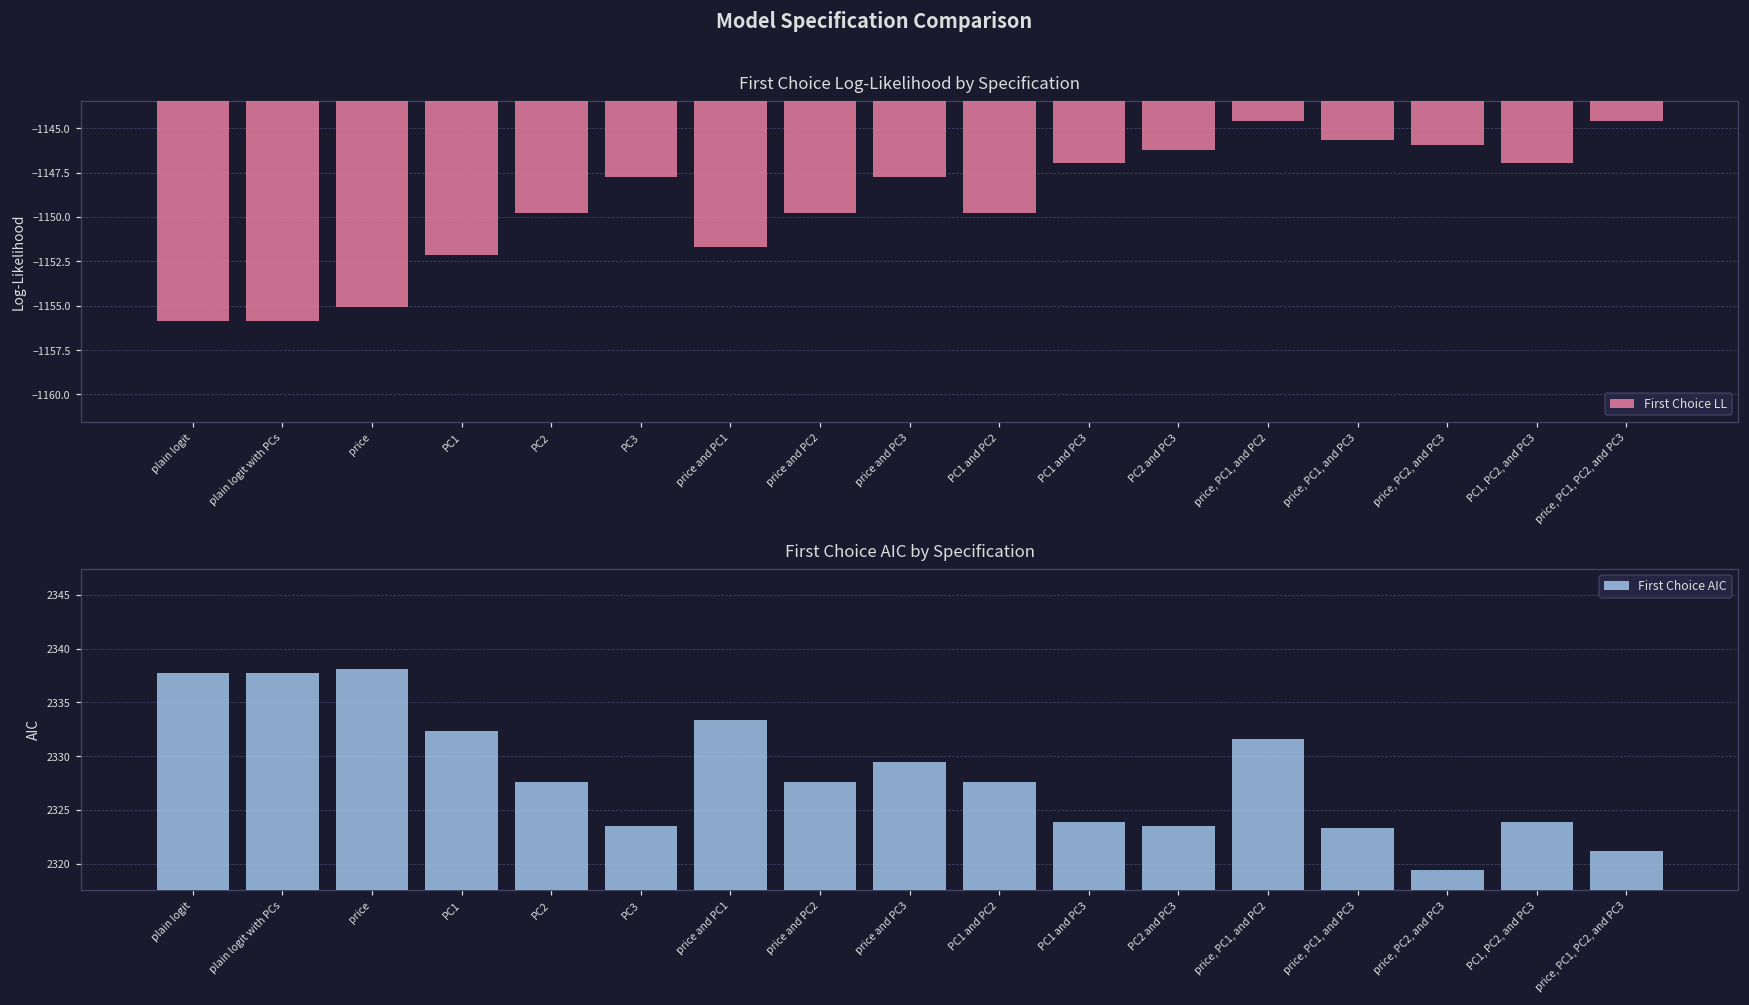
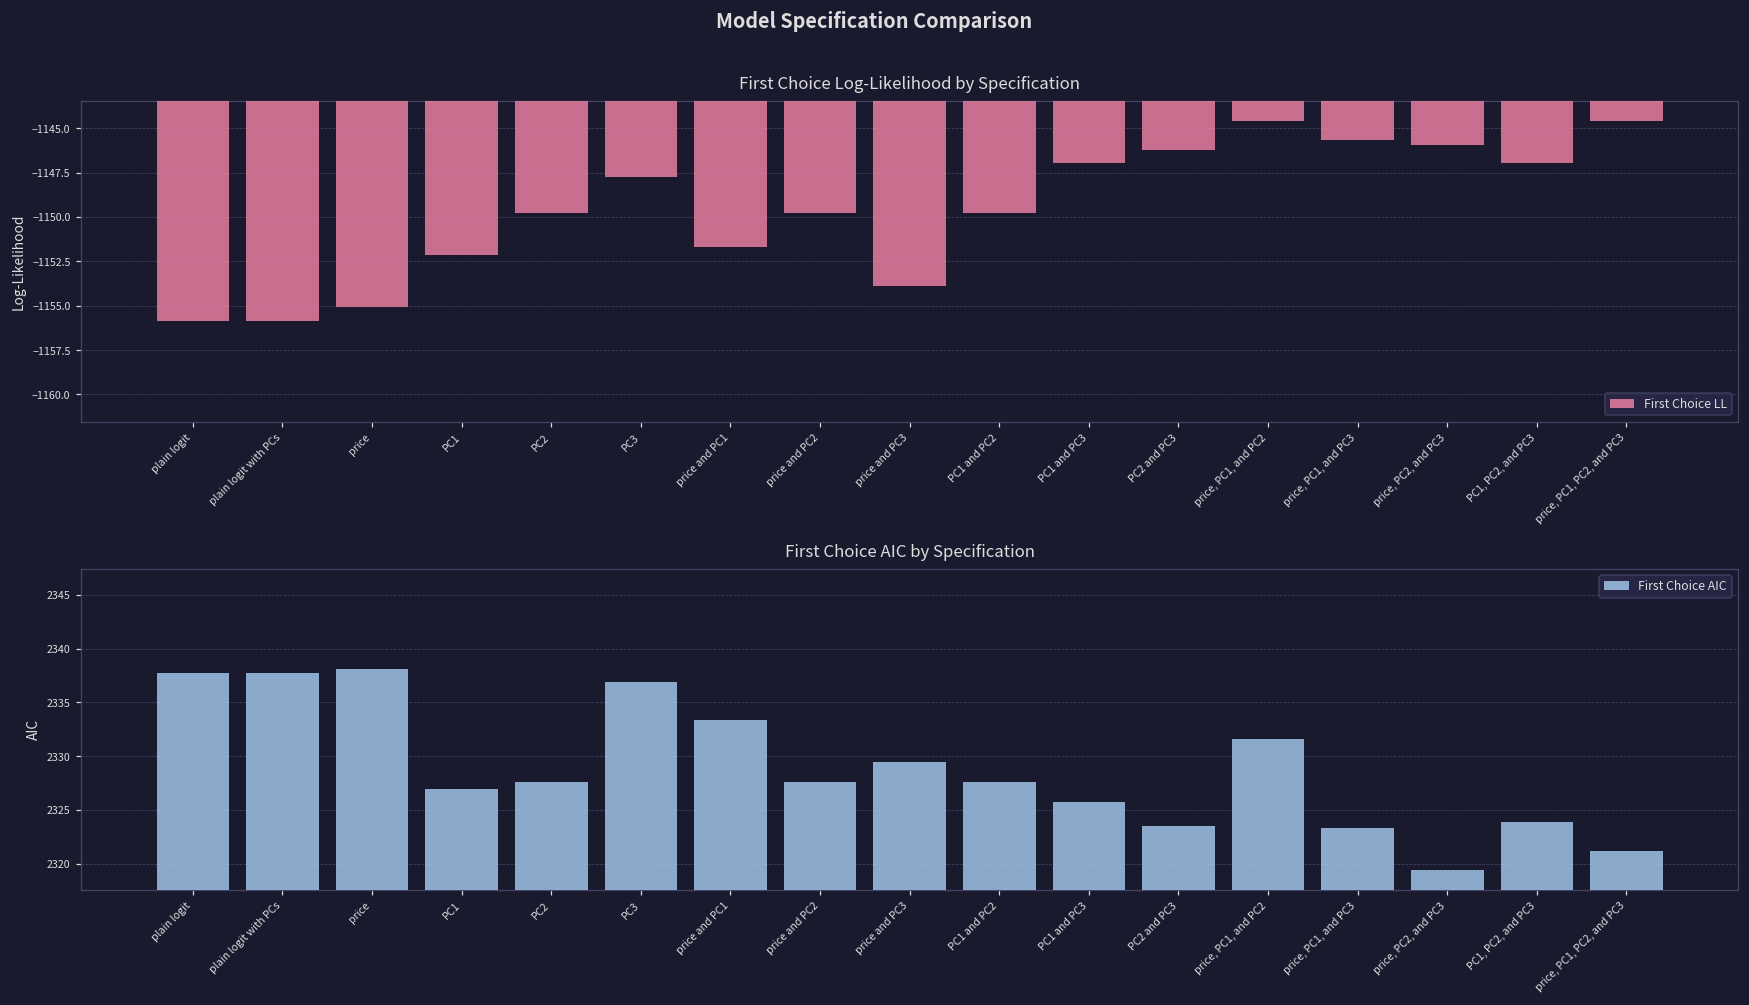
  {
    "First Choice Log-Likelihood by Specification": {
      "plain logit": -1155.9,
      "plain logit with PCs": -1155.9,
      "price": -1155.1,
      "PC1": -1152.2,
      "PC2": -1149.8,
      "PC3": -1147.7,
      "price and PC1": -1151.7,
      "price and PC2": -1149.8,
-     "price and PC3": -1147.7,
+     "price and PC3": -1153.9,
      "PC1 and PC2": -1149.8,
      "PC1 and PC3": -1146.9,
      "PC2 and PC3": -1146.2,
      "price, PC1, and PC2": -1144.6,
      "price, PC1, and PC3": -1145.7,
      "price, PC2, and PC3": -1145.9,
      "PC1, PC2, and PC3": -1146.9,
      "price, PC1, PC2, and PC3": -1144.6
    },
    "First Choice AIC by Specification": {
      "plain logit": 2338,
      "plain logit with PCs": 2338,
      "price": 2338,
-     "PC1": 2332,
+     "PC1": 2327,
      "PC2": 2328,
-     "PC3": 2323,
+     "PC3": 2337,
      "price and PC1": 2333,
      "price and PC2": 2328,
      "price and PC3": 2329,
      "PC1 and PC2": 2328,
-     "PC1 and PC3": 2324,
+     "PC1 and PC3": 2326,
      "PC2 and PC3": 2323,
      "price, PC1, and PC2": 2332,
      "price, PC1, and PC3": 2323,
      "price, PC2, and PC3": 2319,
      "PC1, PC2, and PC3": 2324,
      "price, PC1, PC2, and PC3": 2321
    }
  }
